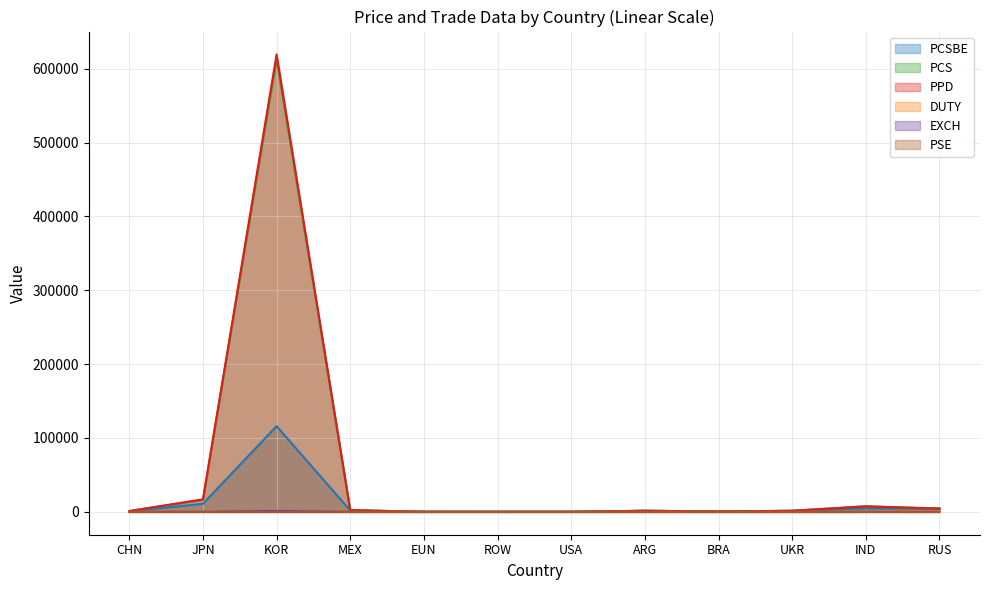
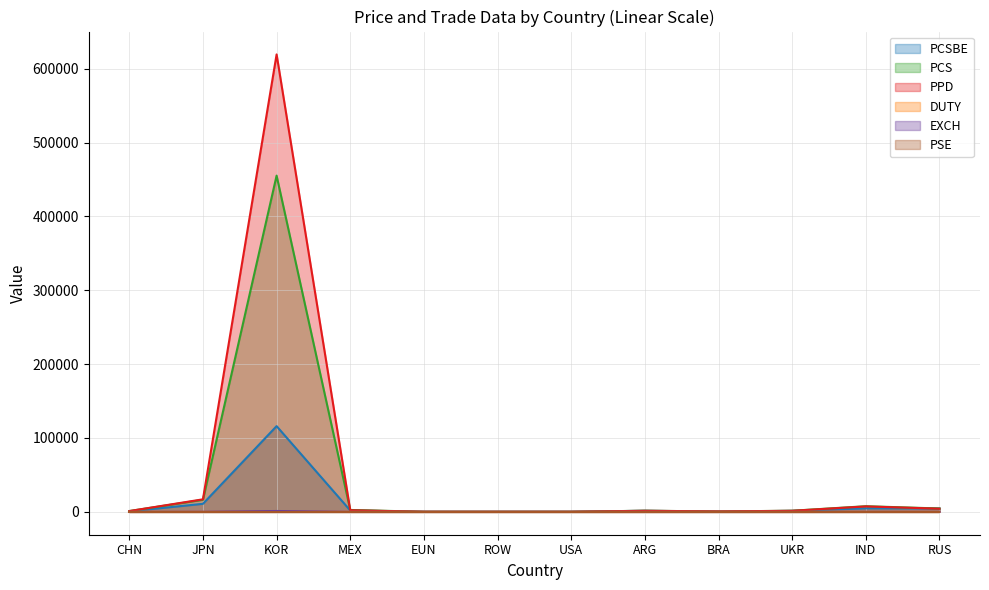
  {
    "PCS": {
-     "KOR": 610000
+     "KOR": 460000
    }
  }
